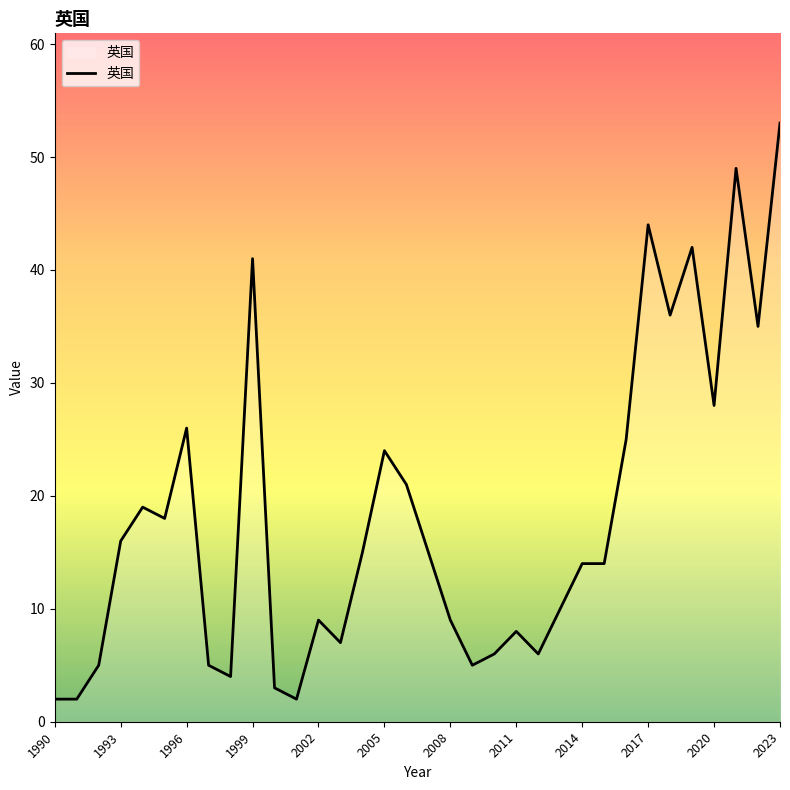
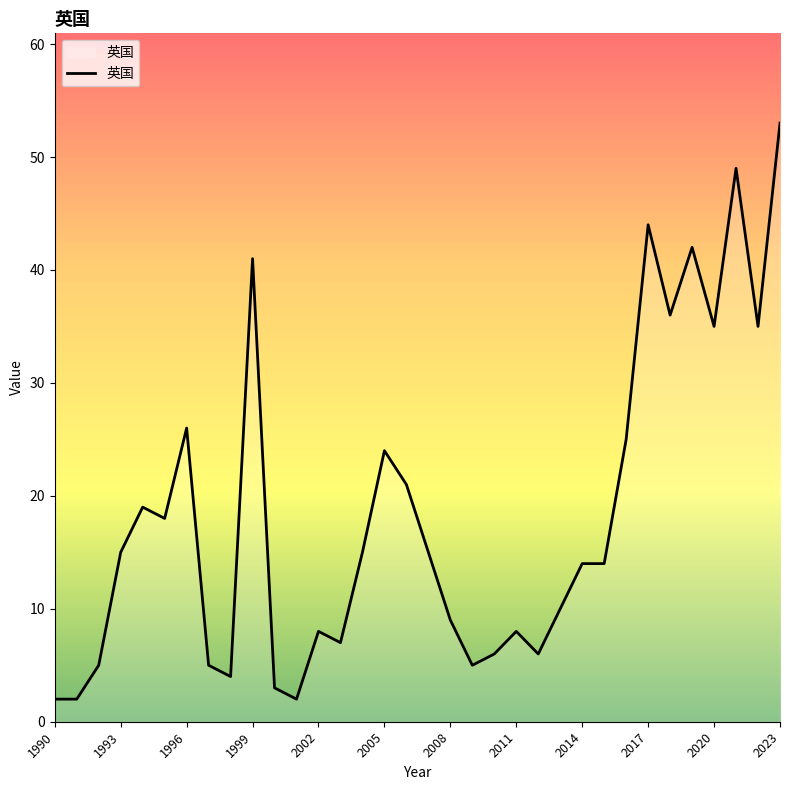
  {
    "1990": 2,
-   "1993": 16,
+   "1993": 15,
    "1996": 26,
    "1999": 41,
-   "2002": 9,
+   "2002": 8,
    "2005": 24,
    "2008": 9,
    "2011": 8,
    "2014": 14,
    "2017": 44,
-   "2020": 28,
+   "2020": 35,
    "2023": 53
  }
